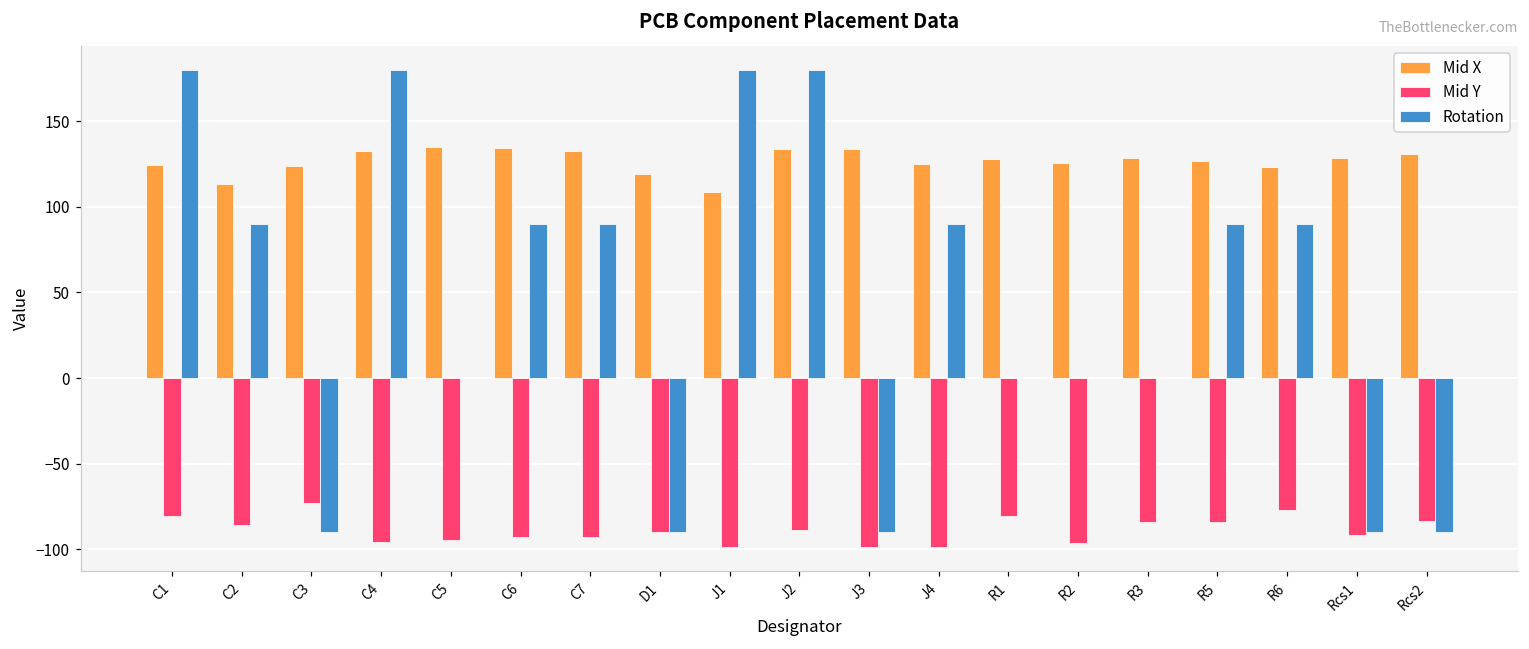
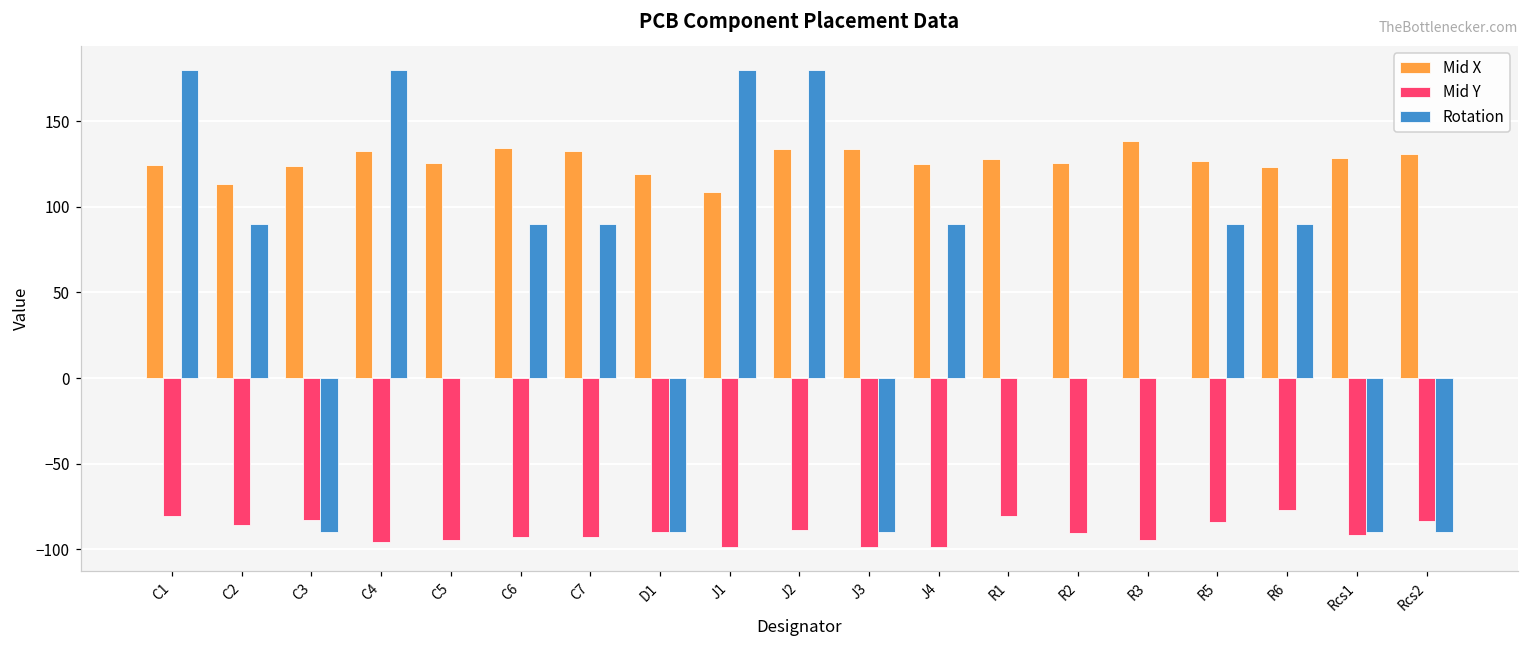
  {
    "Mid X": {
      "C1": 125,
      "C2": 113,
      "C3": 124,
      "C4": 133,
-     "C5": 135,
+     "C5": 126,
      "C6": 134,
      "C7": 132,
      "D1": 119,
      "J1": 108,
      "J2": 134,
      "J3": 134,
      "J4": 125,
      "R1": 128,
      "R2": 126,
-     "R3": 129,
+     "R3": 138,
      "R5": 127,
      "R6": 123,
      "Rcs1": 129,
      "Rcs2": 131
    },
    "Mid Y": {
      "C1": -80,
      "C2": -86,
-     "C3": -73,
+     "C3": -83,
      "C4": -96,
      "C5": -95,
      "C6": -93,
      "C7": -93,
      "D1": -90,
      "J1": -99,
      "J2": -89,
      "J3": -99,
      "J4": -99,
      "R1": -80,
-     "R2": -96,
-     "R3": -84,
+     "R2": -91,
+     "R3": -95,
      "R5": -84,
      "R6": -77,
      "Rcs1": -92,
      "Rcs2": -83
    },
    "Rotation": {
      "C1": 180,
      "C2": 90,
      "C3": -90,
      "C4": 180,
      "C5": 0,
      "C6": 90,
      "C7": 90,
      "D1": -90,
      "J1": 180,
      "J2": 180,
      "J3": -90,
      "J4": 90,
      "R1": 0,
      "R2": 0,
      "R3": 0,
      "R5": 90,
      "R6": 90,
      "Rcs1": -90,
      "Rcs2": -90
    }
  }
